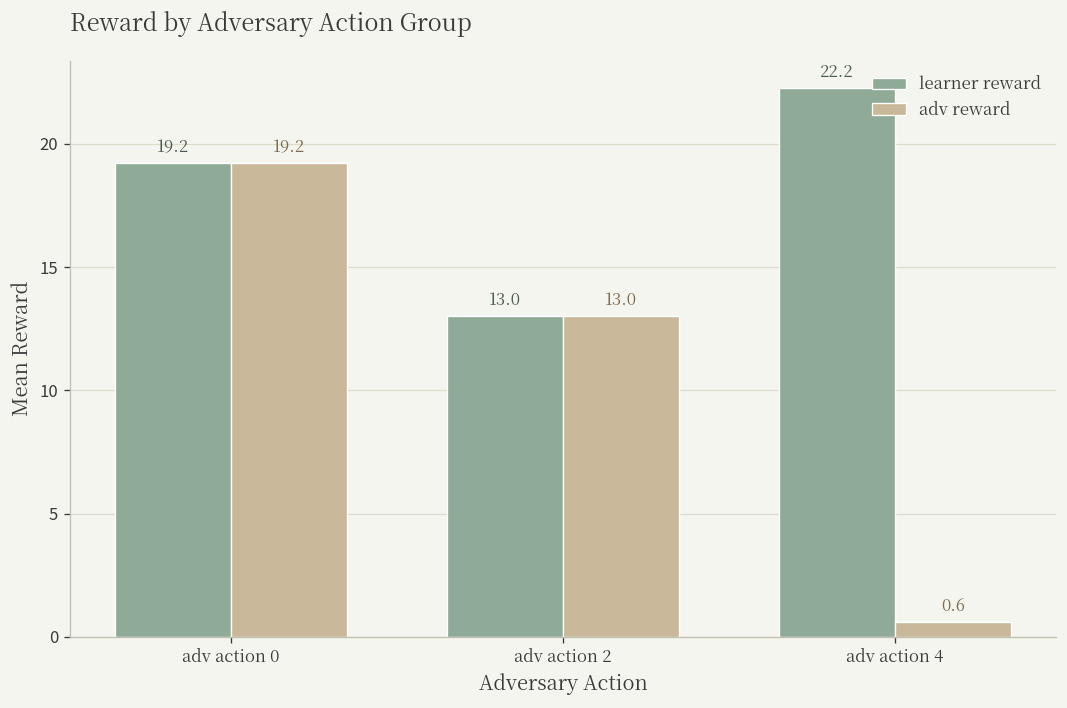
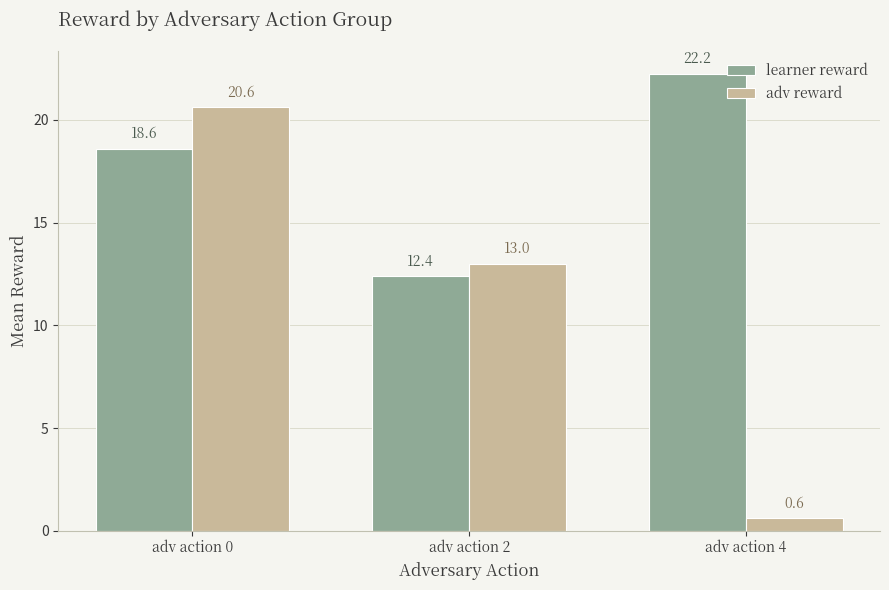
  {
    "learner reward": {
-     "adv action 0": 19.2,
-     "adv action 2": 13.0,
+     "adv action 0": 18.6,
+     "adv action 2": 12.4,
      "adv action 4": 22.2
    },
    "adv reward": {
-     "adv action 0": 19.2,
+     "adv action 0": 20.6,
      "adv action 2": 13.0,
      "adv action 4": 0.6
    }
  }
